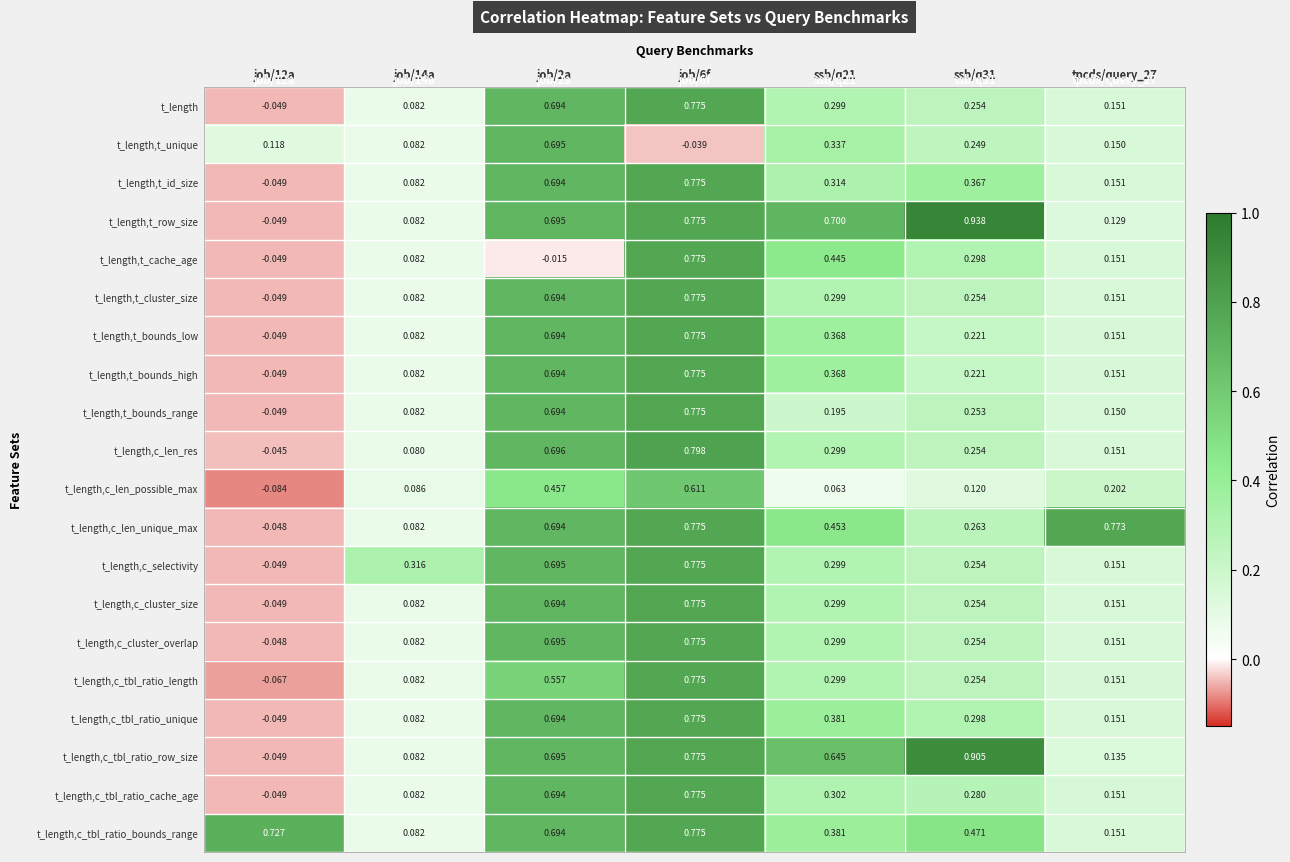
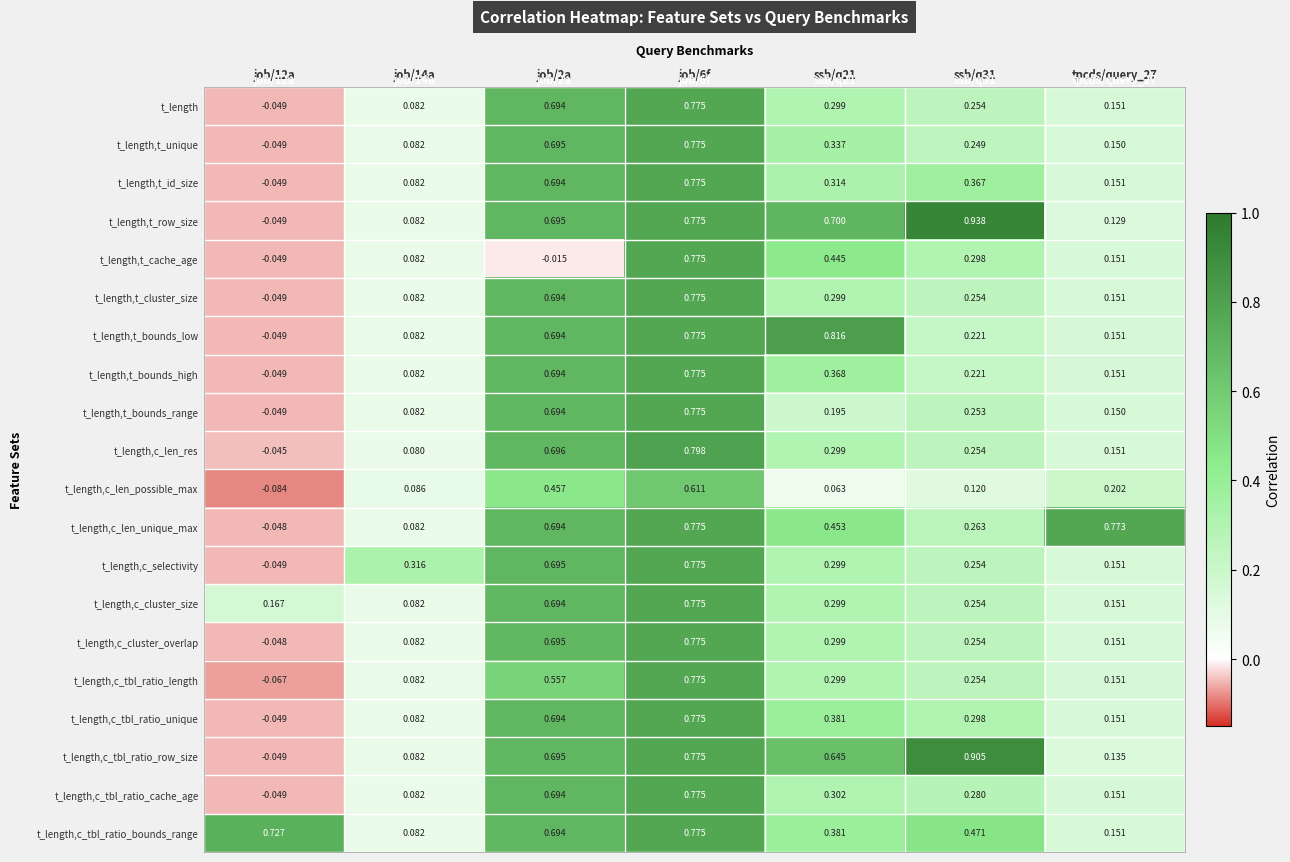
  {
    "t_length": {
      "job/12a": -0.049,
      "job/14a": 0.082,
      "job/2a": 0.694,
      "job/6f": 0.775,
      "ssb/q21": 0.299,
      "ssb/q31": 0.254,
      "tpcds/query_27": 0.151
    },
    "t_length,t_unique": {
-     "job/12a": 0.118,
+     "job/12a": -0.049,
      "job/14a": 0.082,
      "job/2a": 0.695,
-     "job/6f": -0.039,
+     "job/6f": 0.775,
      "ssb/q21": 0.337,
      "ssb/q31": 0.249,
      "tpcds/query_27": 0.150
    },
    "t_length,t_id_size": {
      "job/12a": -0.049,
      "job/14a": 0.082,
      "job/2a": 0.694,
      "job/6f": 0.775,
      "ssb/q21": 0.314,
      "ssb/q31": 0.367,
      "tpcds/query_27": 0.151
    },
    "t_length,t_row_size": {
      "job/12a": -0.049,
      "job/14a": 0.082,
      "job/2a": 0.695,
      "job/6f": 0.775,
      "ssb/q21": 0.700,
      "ssb/q31": 0.938,
      "tpcds/query_27": 0.129
    },
    "t_length,t_cache_age": {
      "job/12a": -0.049,
      "job/14a": 0.082,
      "job/2a": -0.015,
      "job/6f": 0.775,
      "ssb/q21": 0.445,
      "ssb/q31": 0.298,
      "tpcds/query_27": 0.151
    },
    "t_length,t_cluster_size": {
      "job/12a": -0.049,
      "job/14a": 0.082,
      "job/2a": 0.694,
      "job/6f": 0.775,
      "ssb/q21": 0.299,
      "ssb/q31": 0.254,
      "tpcds/query_27": 0.151
    },
    "t_length,t_bounds_low": {
      "job/12a": -0.049,
      "job/14a": 0.082,
      "job/2a": 0.694,
      "job/6f": 0.775,
-     "ssb/q21": 0.368,
+     "ssb/q21": 0.816,
      "ssb/q31": 0.221,
      "tpcds/query_27": 0.151
    },
    "t_length,t_bounds_high": {
      "job/12a": -0.049,
      "job/14a": 0.082,
      "job/2a": 0.694,
      "job/6f": 0.775,
      "ssb/q21": 0.368,
      "ssb/q31": 0.221,
      "tpcds/query_27": 0.151
    },
    "t_length,t_bounds_range": {
      "job/12a": -0.049,
      "job/14a": 0.082,
      "job/2a": 0.694,
      "job/6f": 0.775,
      "ssb/q21": 0.195,
      "ssb/q31": 0.253,
      "tpcds/query_27": 0.150
    },
    "t_length,c_len_res": {
      "job/12a": -0.045,
      "job/14a": 0.080,
      "job/2a": 0.696,
      "job/6f": 0.798,
      "ssb/q21": 0.299,
      "ssb/q31": 0.254,
      "tpcds/query_27": 0.151
    },
    "t_length,c_len_possible_max": {
      "job/12a": -0.084,
      "job/14a": 0.086,
      "job/2a": 0.457,
      "job/6f": 0.611,
      "ssb/q21": 0.063,
      "ssb/q31": 0.120,
      "tpcds/query_27": 0.202
    },
    "t_length,c_len_unique_max": {
      "job/12a": -0.048,
      "job/14a": 0.082,
      "job/2a": 0.694,
      "job/6f": 0.775,
      "ssb/q21": 0.453,
      "ssb/q31": 0.263,
      "tpcds/query_27": 0.773
    },
    "t_length,c_selectivity": {
      "job/12a": -0.049,
      "job/14a": 0.316,
      "job/2a": 0.695,
      "job/6f": 0.775,
      "ssb/q21": 0.299,
      "ssb/q31": 0.254,
      "tpcds/query_27": 0.151
    },
    "t_length,c_cluster_size": {
-     "job/12a": -0.049,
+     "job/12a": 0.167,
      "job/14a": 0.082,
      "job/2a": 0.694,
      "job/6f": 0.775,
      "ssb/q21": 0.299,
      "ssb/q31": 0.254,
      "tpcds/query_27": 0.151
    },
    "t_length,c_cluster_overlap": {
      "job/12a": -0.048,
      "job/14a": 0.082,
      "job/2a": 0.695,
      "job/6f": 0.775,
      "ssb/q21": 0.299,
      "ssb/q31": 0.254,
      "tpcds/query_27": 0.151
    },
    "t_length,c_tbl_ratio_length": {
      "job/12a": -0.067,
      "job/14a": 0.082,
      "job/2a": 0.557,
      "job/6f": 0.775,
      "ssb/q21": 0.299,
      "ssb/q31": 0.254,
      "tpcds/query_27": 0.151
    },
    "t_length,c_tbl_ratio_unique": {
      "job/12a": -0.049,
      "job/14a": 0.082,
      "job/2a": 0.694,
      "job/6f": 0.775,
      "ssb/q21": 0.381,
      "ssb/q31": 0.298,
      "tpcds/query_27": 0.151
    },
    "t_length,c_tbl_ratio_row_size": {
      "job/12a": -0.049,
      "job/14a": 0.082,
      "job/2a": 0.695,
      "job/6f": 0.775,
      "ssb/q21": 0.645,
      "ssb/q31": 0.905,
      "tpcds/query_27": 0.135
    },
    "t_length,c_tbl_ratio_cache_age": {
      "job/12a": -0.049,
      "job/14a": 0.082,
      "job/2a": 0.694,
      "job/6f": 0.775,
      "ssb/q21": 0.302,
      "ssb/q31": 0.280,
      "tpcds/query_27": 0.151
    },
    "t_length,c_tbl_ratio_bounds_range": {
      "job/12a": 0.727,
      "job/14a": 0.082,
      "job/2a": 0.694,
      "job/6f": 0.775,
      "ssb/q21": 0.381,
      "ssb/q31": 0.471,
      "tpcds/query_27": 0.151
    }
  }
